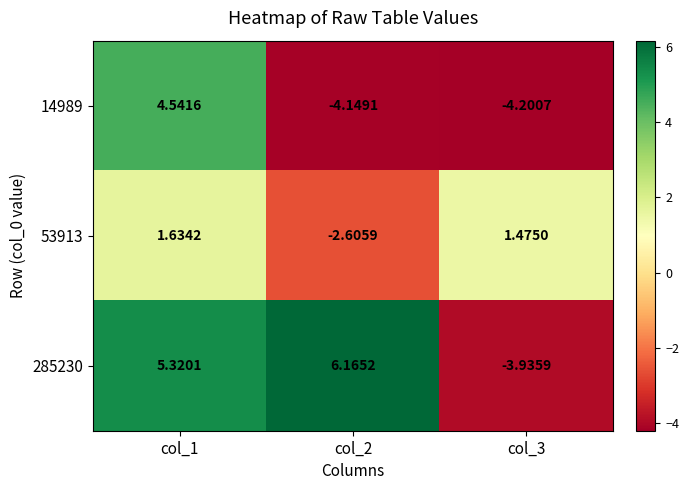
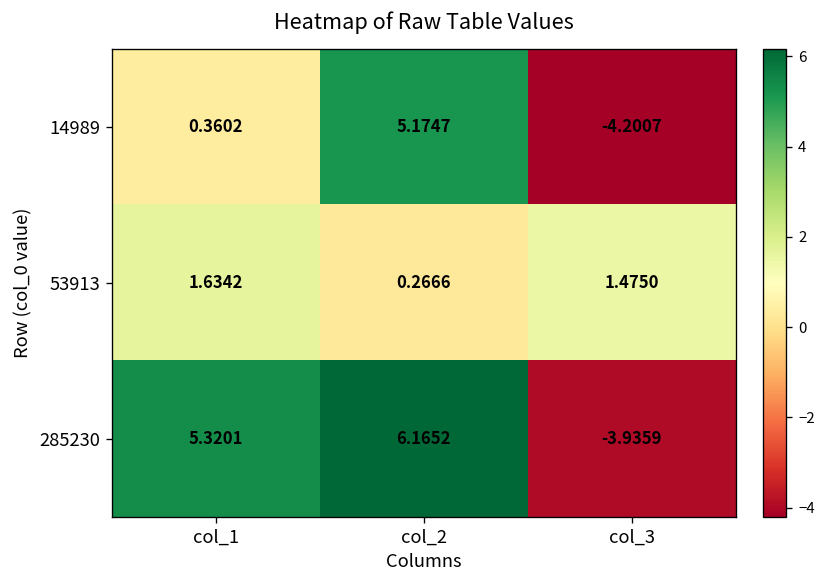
  {
    "14989": {
-     "col_1": 4.5416,
-     "col_2": -4.1491,
+     "col_1": 0.3602,
+     "col_2": 5.1747,
      "col_3": -4.2007
    },
    "53913": {
      "col_1": 1.6342,
-     "col_2": -2.6059,
+     "col_2": 0.2666,
      "col_3": 1.4750
    },
    "285230": {
      "col_1": 5.3201,
      "col_2": 6.1652,
      "col_3": -3.9359
    }
  }
